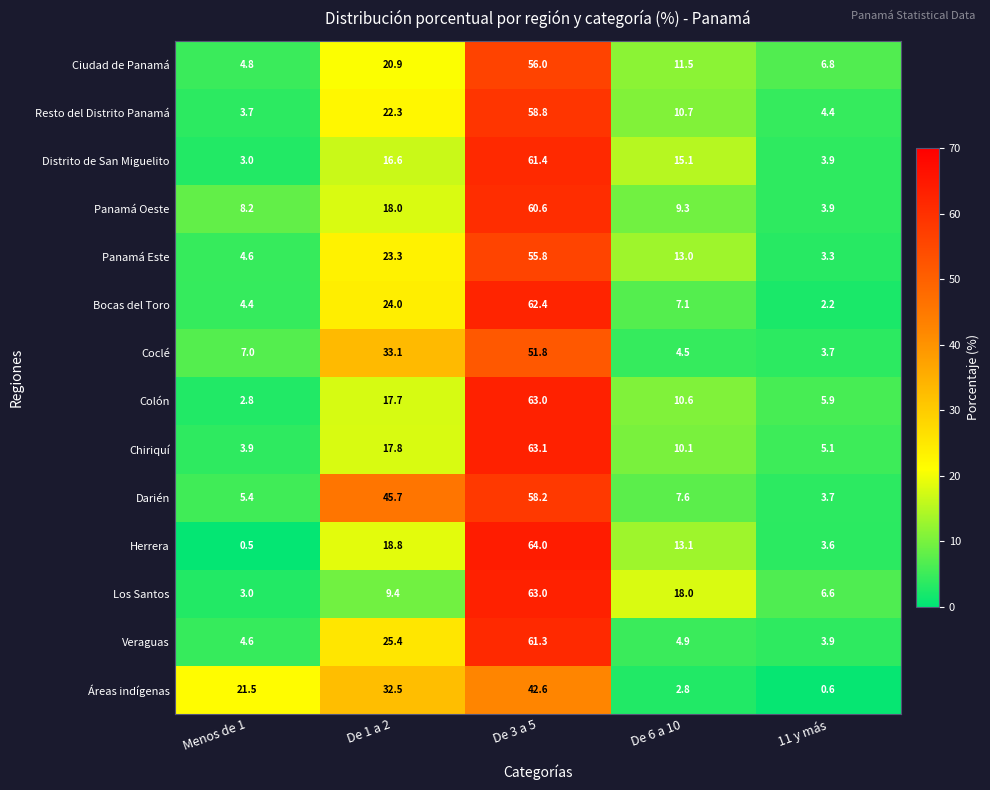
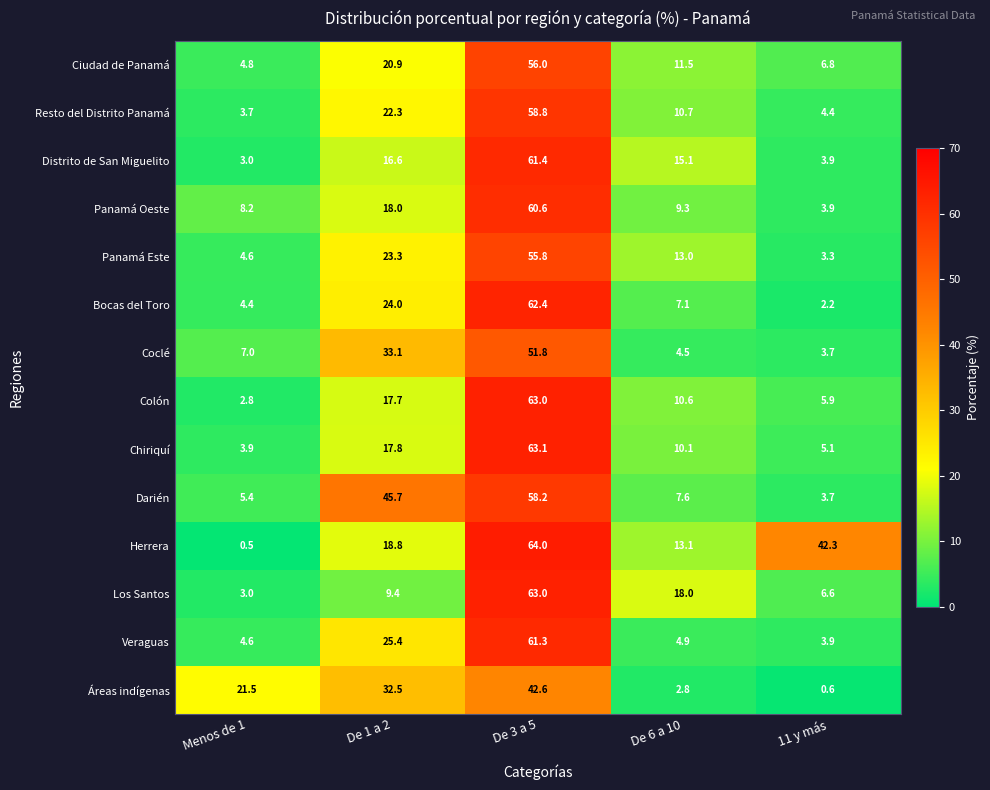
  {
    "Ciudad de Panamá": {
      "Menos de 1": 4.8,
      "De 1 a 2": 20.9,
      "De 3 a 5": 56.0,
      "De 6 a 10": 11.5,
      "11 y más": 6.8
    },
    "Resto del Distrito Panamá": {
      "Menos de 1": 3.7,
      "De 1 a 2": 22.3,
      "De 3 a 5": 58.8,
      "De 6 a 10": 10.7,
      "11 y más": 4.4
    },
    "Distrito de San Miguelito": {
      "Menos de 1": 3.0,
      "De 1 a 2": 16.6,
      "De 3 a 5": 61.4,
      "De 6 a 10": 15.1,
      "11 y más": 3.9
    },
    "Panamá Oeste": {
      "Menos de 1": 8.2,
      "De 1 a 2": 18.0,
      "De 3 a 5": 60.6,
      "De 6 a 10": 9.3,
      "11 y más": 3.9
    },
    "Panamá Este": {
      "Menos de 1": 4.6,
      "De 1 a 2": 23.3,
      "De 3 a 5": 55.8,
      "De 6 a 10": 13.0,
      "11 y más": 3.3
    },
    "Bocas del Toro": {
      "Menos de 1": 4.4,
      "De 1 a 2": 24.0,
      "De 3 a 5": 62.4,
      "De 6 a 10": 7.1,
      "11 y más": 2.2
    },
    "Coclé": {
      "Menos de 1": 7.0,
      "De 1 a 2": 33.1,
      "De 3 a 5": 51.8,
      "De 6 a 10": 4.5,
      "11 y más": 3.7
    },
    "Colón": {
      "Menos de 1": 2.8,
      "De 1 a 2": 17.7,
      "De 3 a 5": 63.0,
      "De 6 a 10": 10.6,
      "11 y más": 5.9
    },
    "Chiriquí": {
      "Menos de 1": 3.9,
      "De 1 a 2": 17.8,
      "De 3 a 5": 63.1,
      "De 6 a 10": 10.1,
      "11 y más": 5.1
    },
    "Darién": {
      "Menos de 1": 5.4,
      "De 1 a 2": 45.7,
      "De 3 a 5": 58.2,
      "De 6 a 10": 7.6,
      "11 y más": 3.7
    },
    "Herrera": {
      "Menos de 1": 0.5,
      "De 1 a 2": 18.8,
      "De 3 a 5": 64.0,
      "De 6 a 10": 13.1,
-     "11 y más": 3.6
+     "11 y más": 42.3
    },
    "Los Santos": {
      "Menos de 1": 3.0,
      "De 1 a 2": 9.4,
      "De 3 a 5": 63.0,
      "De 6 a 10": 18.0,
      "11 y más": 6.6
    },
    "Veraguas": {
      "Menos de 1": 4.6,
      "De 1 a 2": 25.4,
      "De 3 a 5": 61.3,
      "De 6 a 10": 4.9,
      "11 y más": 3.9
    },
    "Áreas indígenas": {
      "Menos de 1": 21.5,
      "De 1 a 2": 32.5,
      "De 3 a 5": 42.6,
      "De 6 a 10": 2.8,
      "11 y más": 0.6
    }
  }
